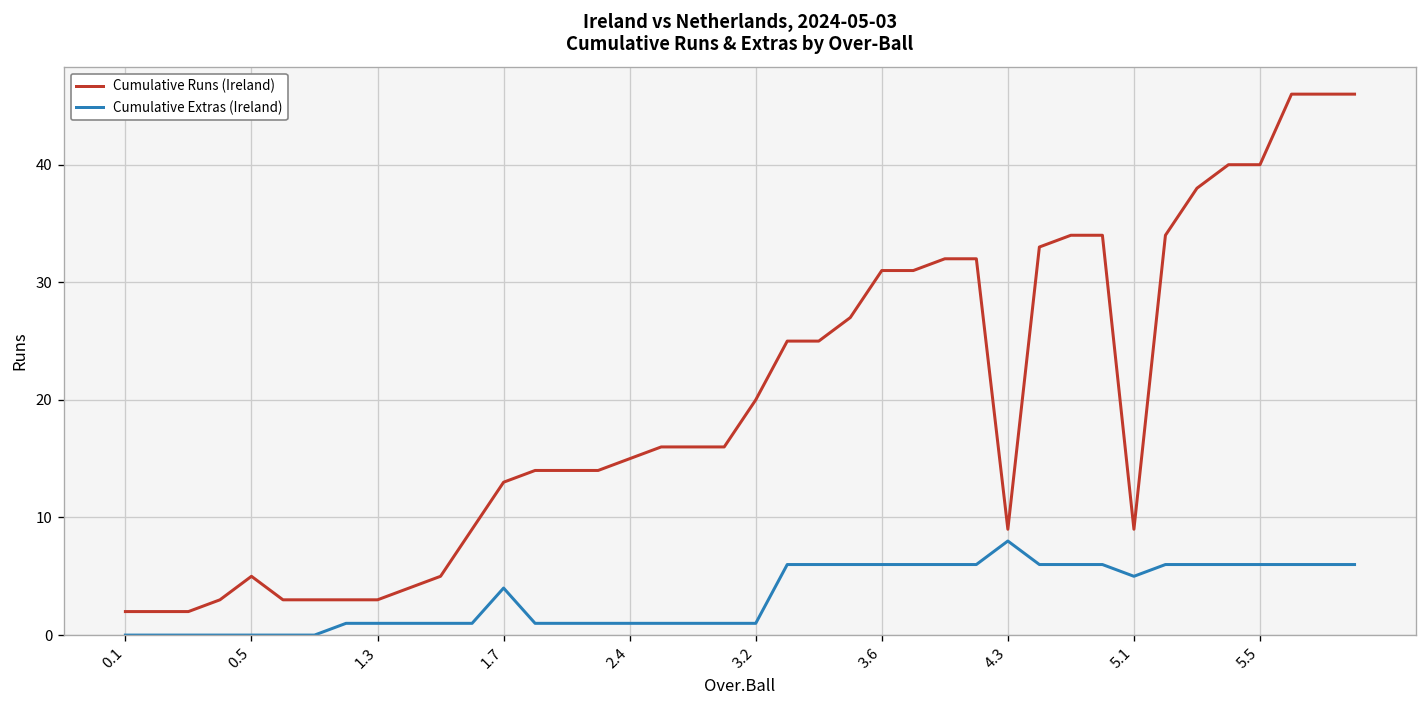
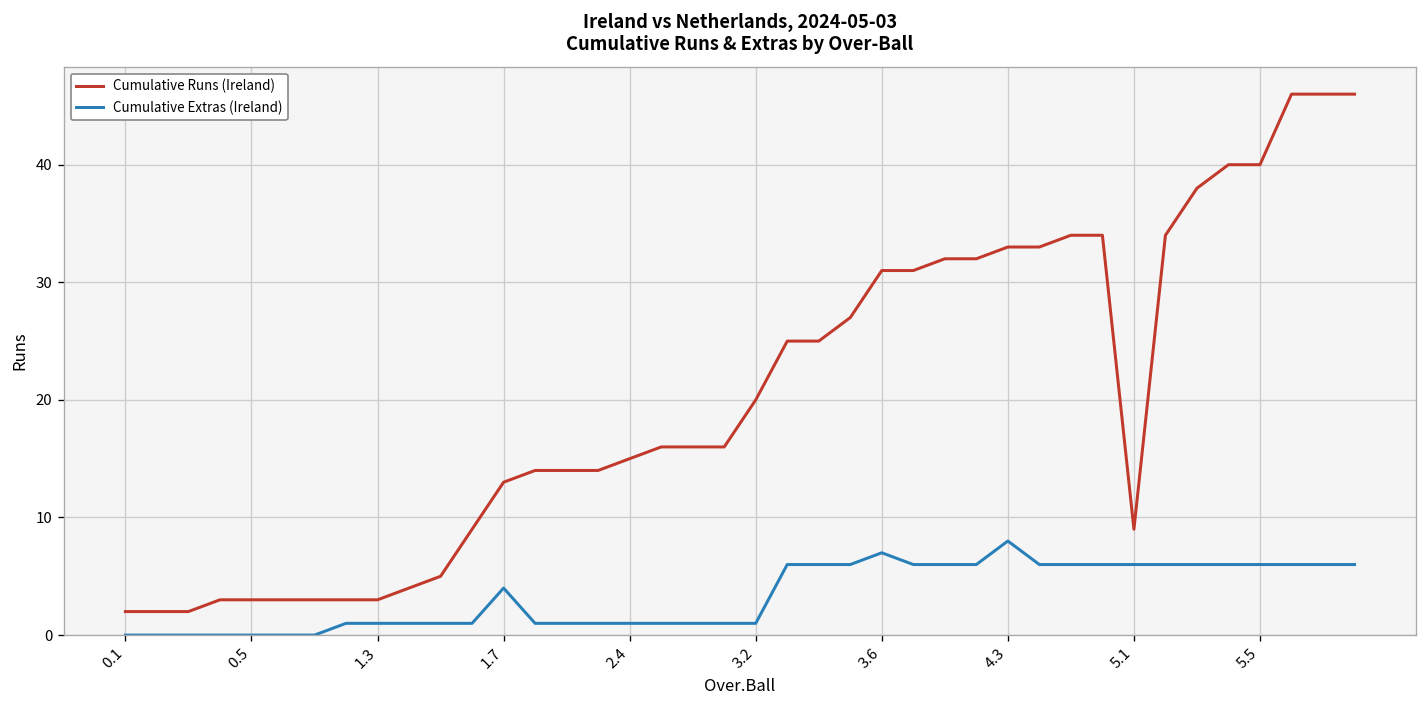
  {
    "Cumulative Runs (Ireland)": {
      "0.1": 2,
-     "0.5": 5,
+     "0.5": 3,
      "1.3": 3,
      "1.7": 13,
      "2.4": 15,
      "3.2": 20,
      "3.6": 31,
-     "4.3": 9,
+     "4.3": 33,
      "5.1": 9,
      "5.5": 40
    },
    "Cumulative Extras (Ireland)": {
      "0.1": 0,
      "0.5": 0,
      "1.3": 1,
      "1.7": 4,
      "2.4": 1,
      "3.2": 1,
-     "3.6": 6,
+     "3.6": 7,
      "4.3": 8,
-     "5.1": 5,
+     "5.1": 6,
      "5.5": 6
    }
  }
